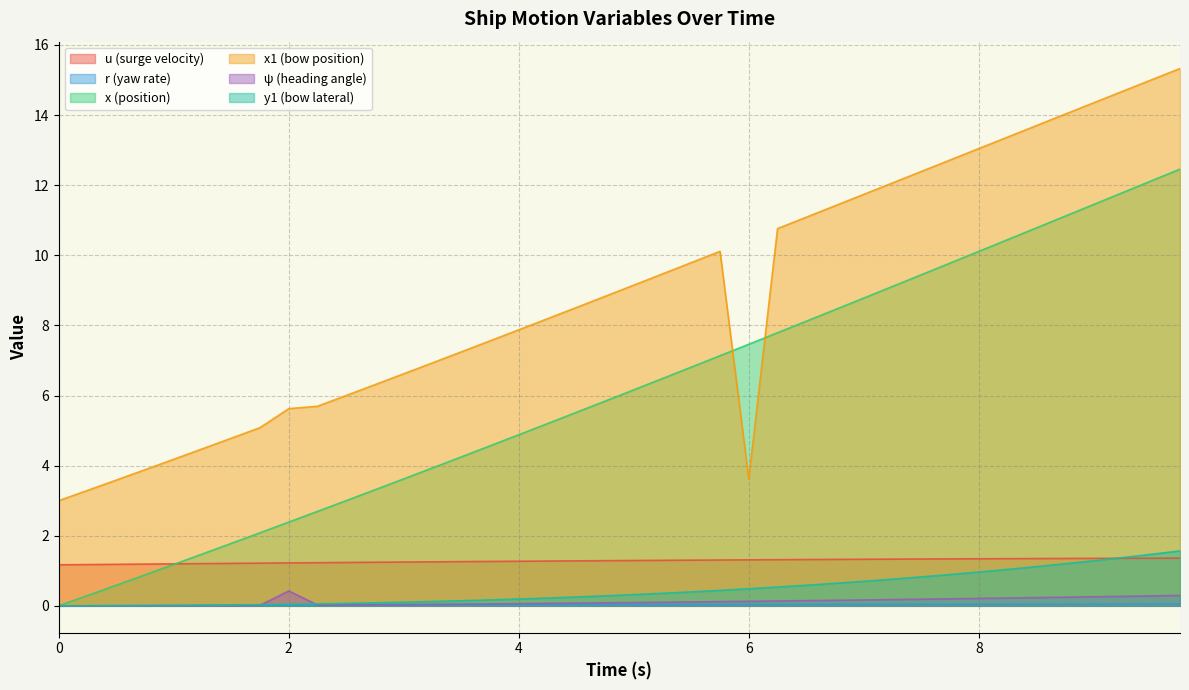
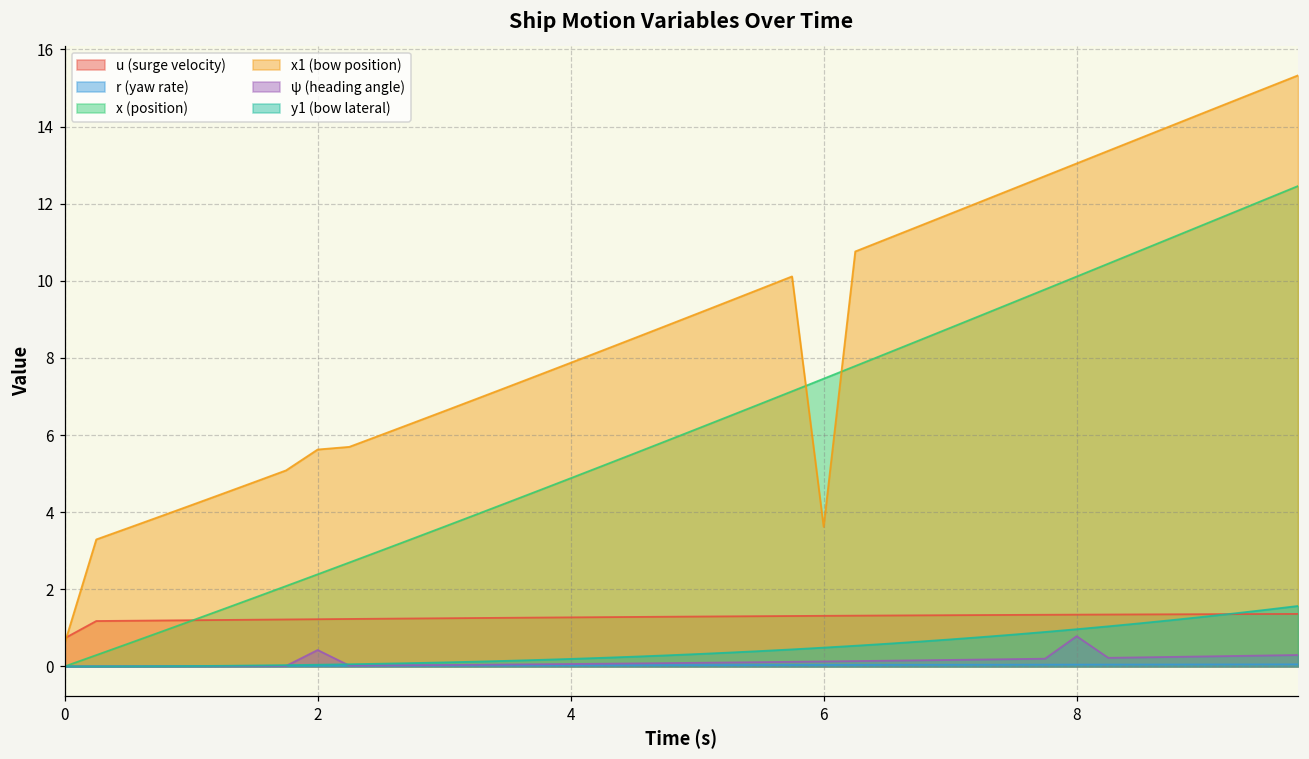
  {
    "u (surge velocity)": {
-     "0": 1.2,
+     "0": 0.7,
      "2": 1.2,
      "4": 1.3,
      "6": 1.3,
      "8": 1.3
    },
    "x1 (bow position)": {
-     "0": 3.0,
+     "0": 0.6,
      "2": 5.6,
      "4": 7.9,
      "6": 3.6,
      "8": 13.0
    },
    "ψ (heading angle)": {
      "2": 0.4,
      "6": 0.1,
-     "8": 0.2
+     "8": 0.8
    }
  }
